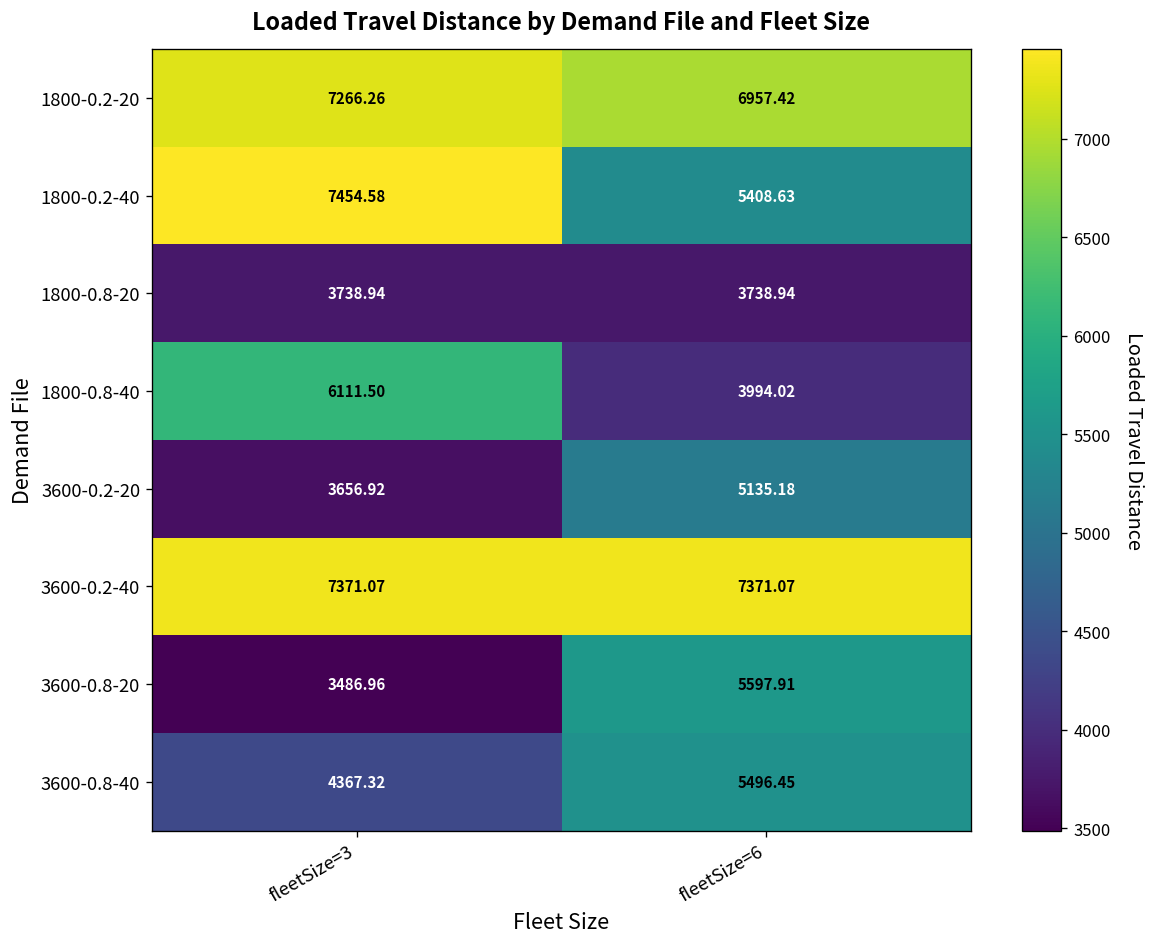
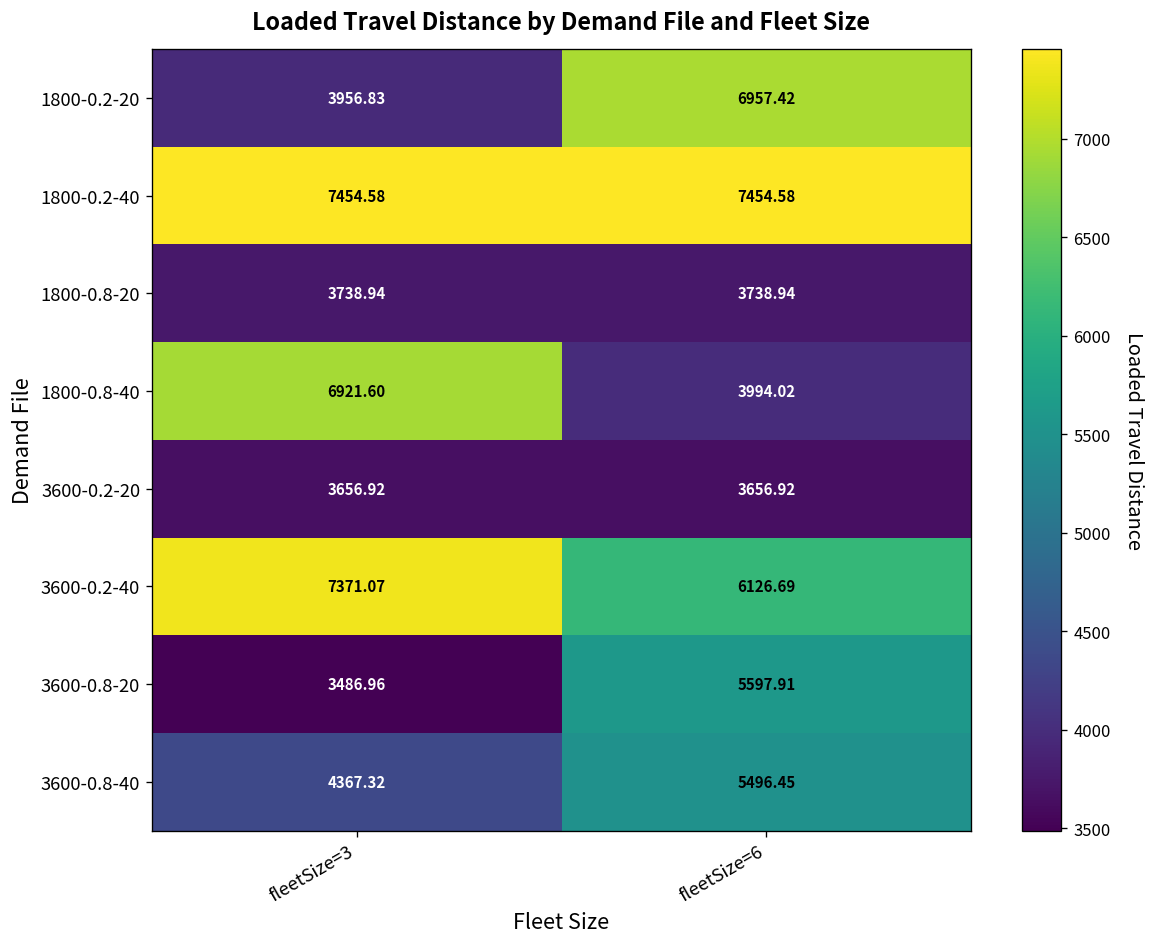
  {
    "1800-0.2-20": {
-     "fleetSize=3": 7266.26,
+     "fleetSize=3": 3956.83,
      "fleetSize=6": 6957.42
    },
    "1800-0.2-40": {
      "fleetSize=3": 7454.58,
-     "fleetSize=6": 5408.63
+     "fleetSize=6": 7454.58
    },
    "1800-0.8-20": {
      "fleetSize=3": 3738.94,
      "fleetSize=6": 3738.94
    },
    "1800-0.8-40": {
-     "fleetSize=3": 6111.50,
+     "fleetSize=3": 6921.60,
      "fleetSize=6": 3994.02
    },
    "3600-0.2-20": {
      "fleetSize=3": 3656.92,
-     "fleetSize=6": 5135.18
+     "fleetSize=6": 3656.92
    },
    "3600-0.2-40": {
      "fleetSize=3": 7371.07,
-     "fleetSize=6": 7371.07
+     "fleetSize=6": 6126.69
    },
    "3600-0.8-20": {
      "fleetSize=3": 3486.96,
      "fleetSize=6": 5597.91
    },
    "3600-0.8-40": {
      "fleetSize=3": 4367.32,
      "fleetSize=6": 5496.45
    }
  }
